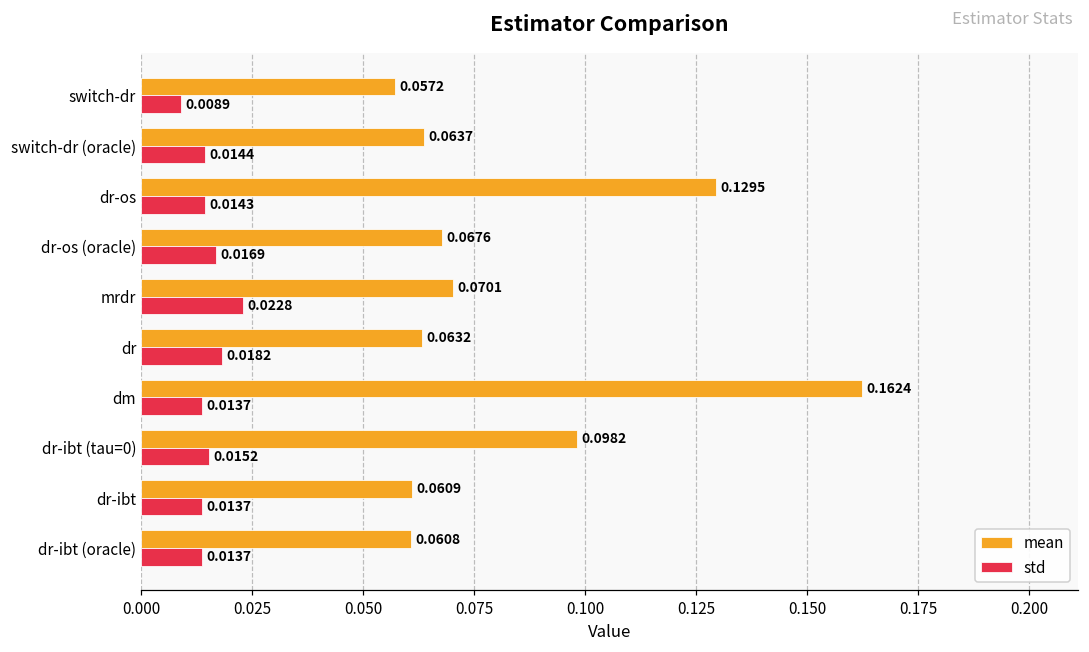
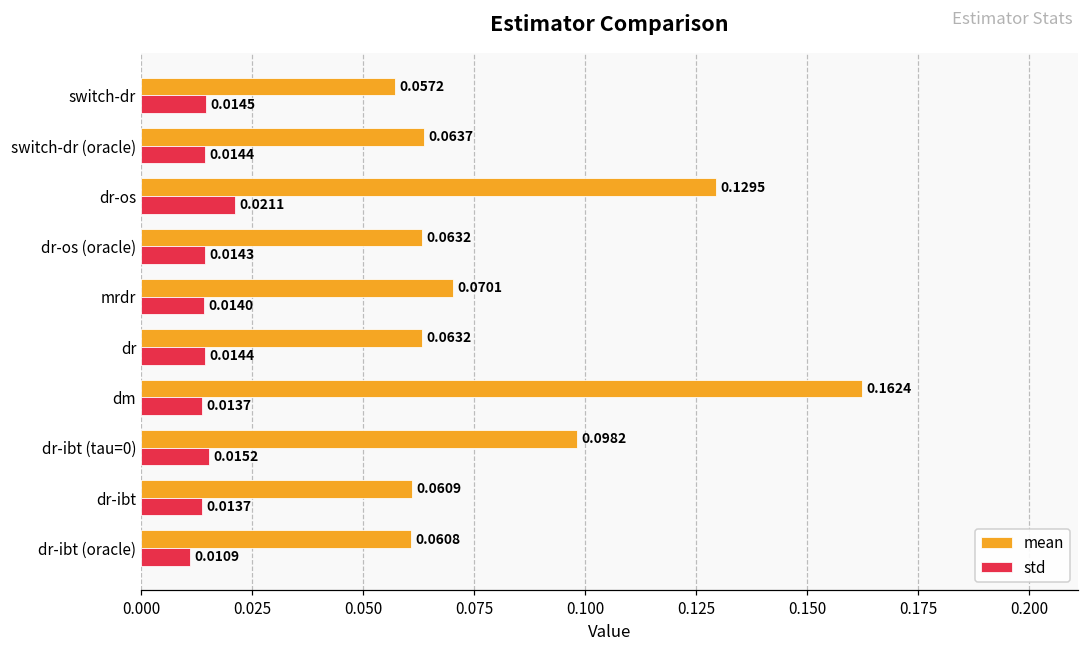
  {
    "mean": {
      "switch-dr": 0.0572,
      "switch-dr (oracle)": 0.0637,
      "dr-os": 0.1295,
-     "dr-os (oracle)": 0.0676,
+     "dr-os (oracle)": 0.0632,
      "mrdr": 0.0701,
      "dr": 0.0632,
      "dm": 0.1624,
      "dr-ibt (tau=0)": 0.0982,
      "dr-ibt": 0.0609,
      "dr-ibt (oracle)": 0.0608
    },
    "std": {
-     "switch-dr": 0.0089,
+     "switch-dr": 0.0145,
      "switch-dr (oracle)": 0.0144,
-     "dr-os": 0.0143,
-     "dr-os (oracle)": 0.0169,
-     "mrdr": 0.0228,
-     "dr": 0.0182,
+     "dr-os": 0.0211,
+     "dr-os (oracle)": 0.0143,
+     "mrdr": 0.0140,
+     "dr": 0.0144,
      "dm": 0.0137,
      "dr-ibt (tau=0)": 0.0152,
      "dr-ibt": 0.0137,
-     "dr-ibt (oracle)": 0.0137
+     "dr-ibt (oracle)": 0.0109
    }
  }
